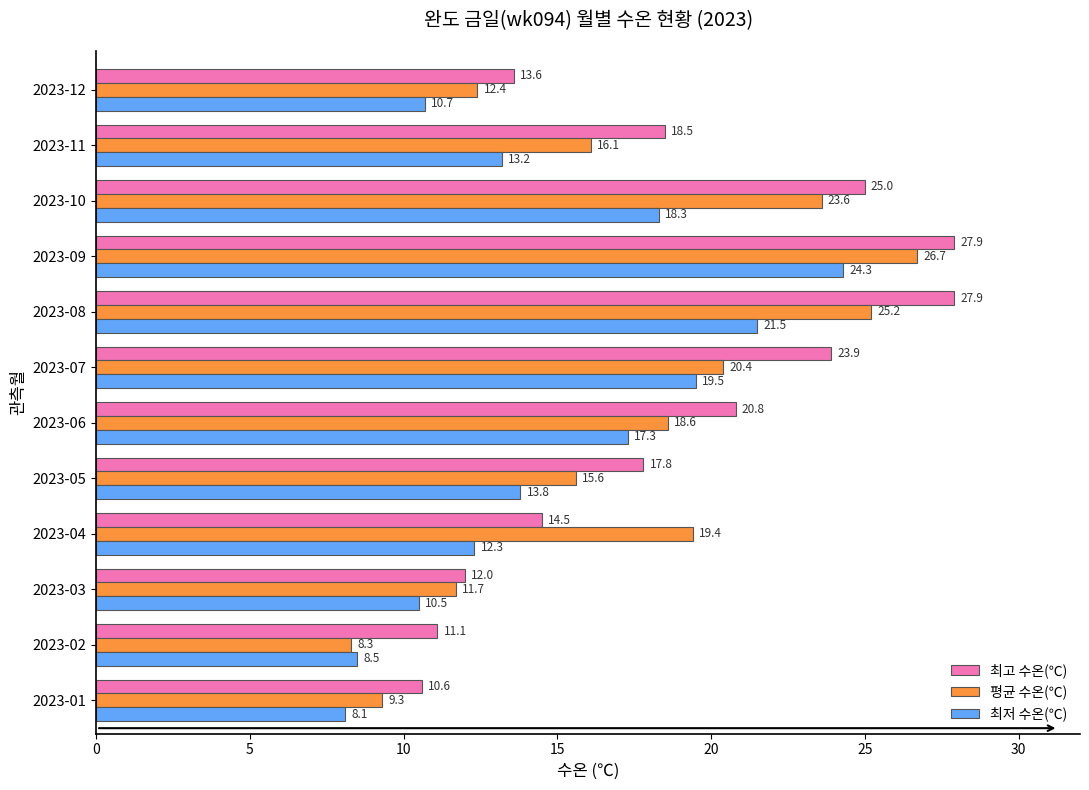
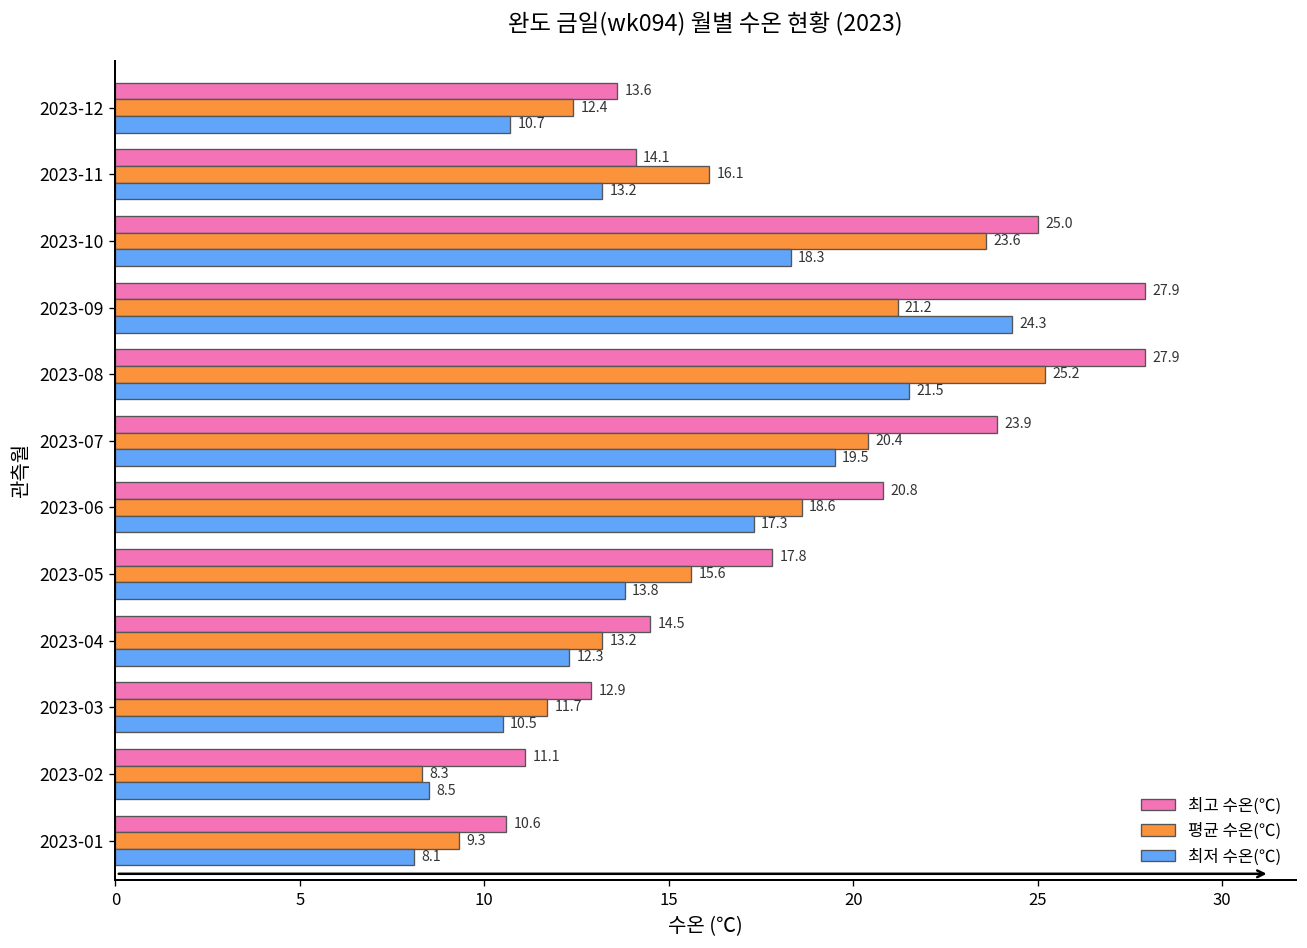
  {
    "최고 수온(℃)": {
      "2023-12": 13.6,
-     "2023-11": 18.5,
+     "2023-11": 14.1,
      "2023-10": 25.0,
      "2023-09": 27.9,
      "2023-08": 27.9,
      "2023-07": 23.9,
      "2023-06": 20.8,
      "2023-05": 17.8,
      "2023-04": 14.5,
-     "2023-03": 12.0,
+     "2023-03": 12.9,
      "2023-02": 11.1,
      "2023-01": 10.6
    },
    "평균 수온(℃)": {
      "2023-12": 12.4,
      "2023-11": 16.1,
      "2023-10": 23.6,
-     "2023-09": 26.7,
+     "2023-09": 21.2,
      "2023-08": 25.2,
      "2023-07": 20.4,
      "2023-06": 18.6,
      "2023-05": 15.6,
-     "2023-04": 19.4,
+     "2023-04": 13.2,
      "2023-03": 11.7,
      "2023-02": 8.3,
      "2023-01": 9.3
    },
    "최저 수온(℃)": {
      "2023-12": 10.7,
      "2023-11": 13.2,
      "2023-10": 18.3,
      "2023-09": 24.3,
      "2023-08": 21.5,
      "2023-07": 19.5,
      "2023-06": 17.3,
      "2023-05": 13.8,
      "2023-04": 12.3,
      "2023-03": 10.5,
      "2023-02": 8.5,
      "2023-01": 8.1
    }
  }
